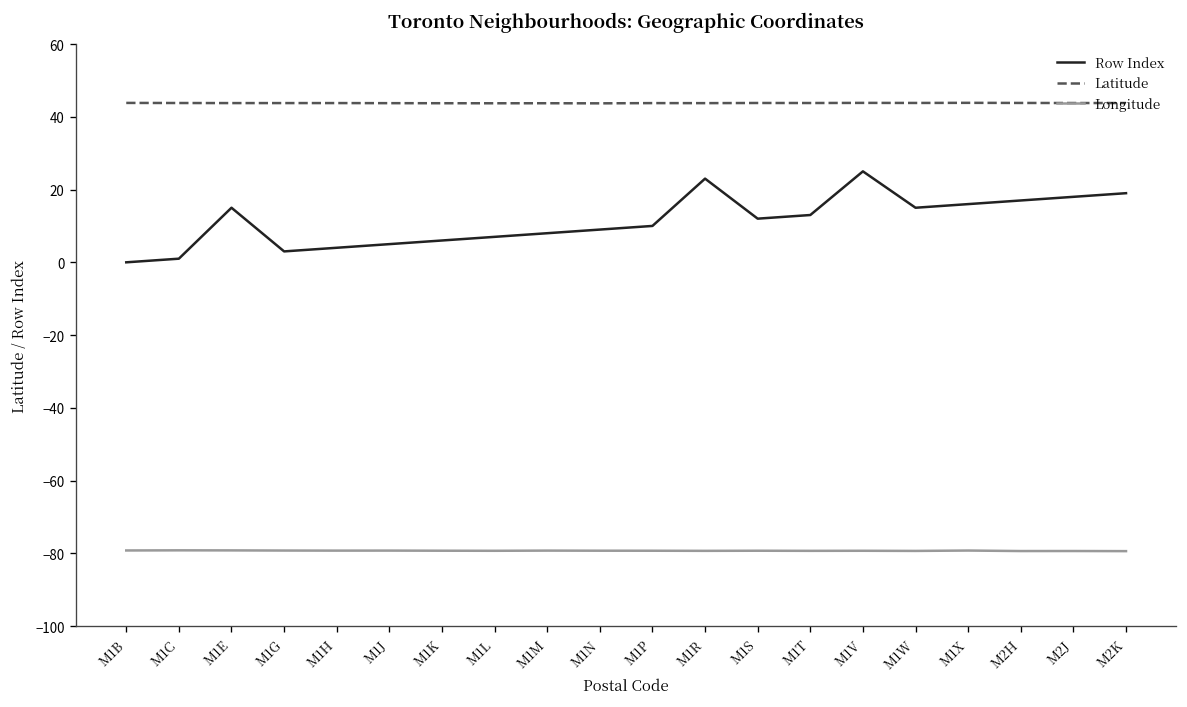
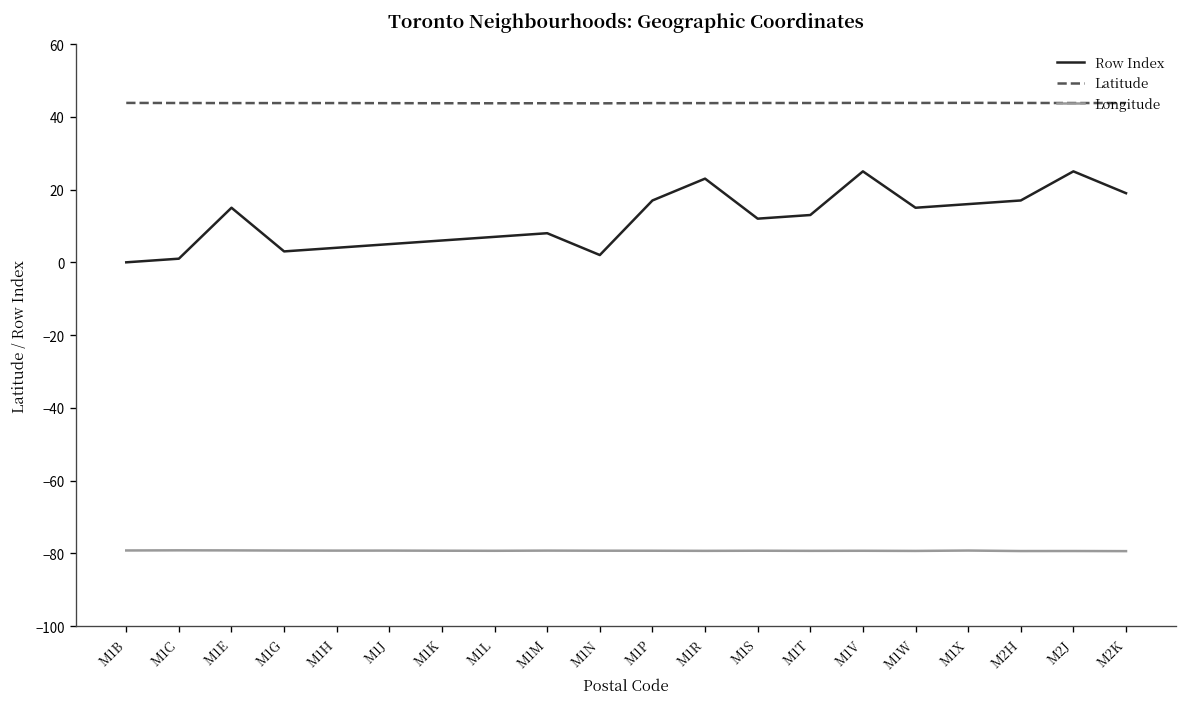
  {
    "Row Index": {
      "M1B": 0,
      "M1C": 1,
      "M1E": 15,
      "M1G": 3,
      "M1H": 4,
      "M1J": 5,
      "M1K": 6,
      "M1L": 7,
      "M1M": 8,
-     "M1N": 9,
-     "M1P": 10,
+     "M1N": 2,
+     "M1P": 17,
      "M1R": 23,
      "M1S": 12,
      "M1T": 13,
      "M1V": 25,
      "M1W": 15,
      "M1X": 16,
      "M2H": 17,
-     "M2J": 18,
+     "M2J": 25,
      "M2K": 19
    },
    "Latitude": {
      "M1B": 44,
      "M1C": 44,
      "M1E": 44,
      "M1G": 44,
      "M1H": 44,
      "M1J": 44,
      "M1K": 44,
      "M1L": 44,
      "M1M": 44,
      "M1N": 44,
      "M1P": 44,
      "M1R": 44,
      "M1S": 44,
      "M1T": 44,
      "M1V": 44,
      "M1W": 44,
      "M1X": 44,
      "M2H": 44,
      "M2J": 44,
      "M2K": 44
    },
    "Longitude": {
      "M1B": -79,
      "M1C": -79,
      "M1E": -79,
      "M1G": -79,
      "M1H": -79,
      "M1J": -79,
      "M1K": -79,
      "M1L": -79,
      "M1M": -79,
      "M1N": -79,
      "M1P": -79,
      "M1R": -79,
      "M1S": -79,
      "M1T": -79,
      "M1V": -79,
      "M1W": -79,
      "M1X": -79,
      "M2H": -79,
      "M2J": -79,
      "M2K": -79
    }
  }
